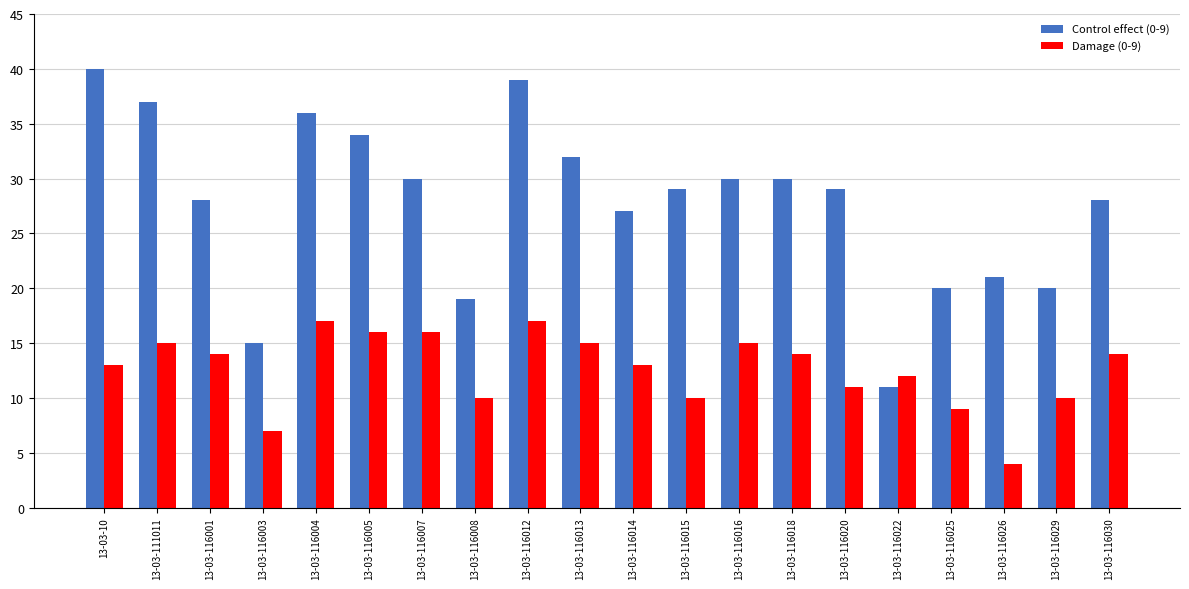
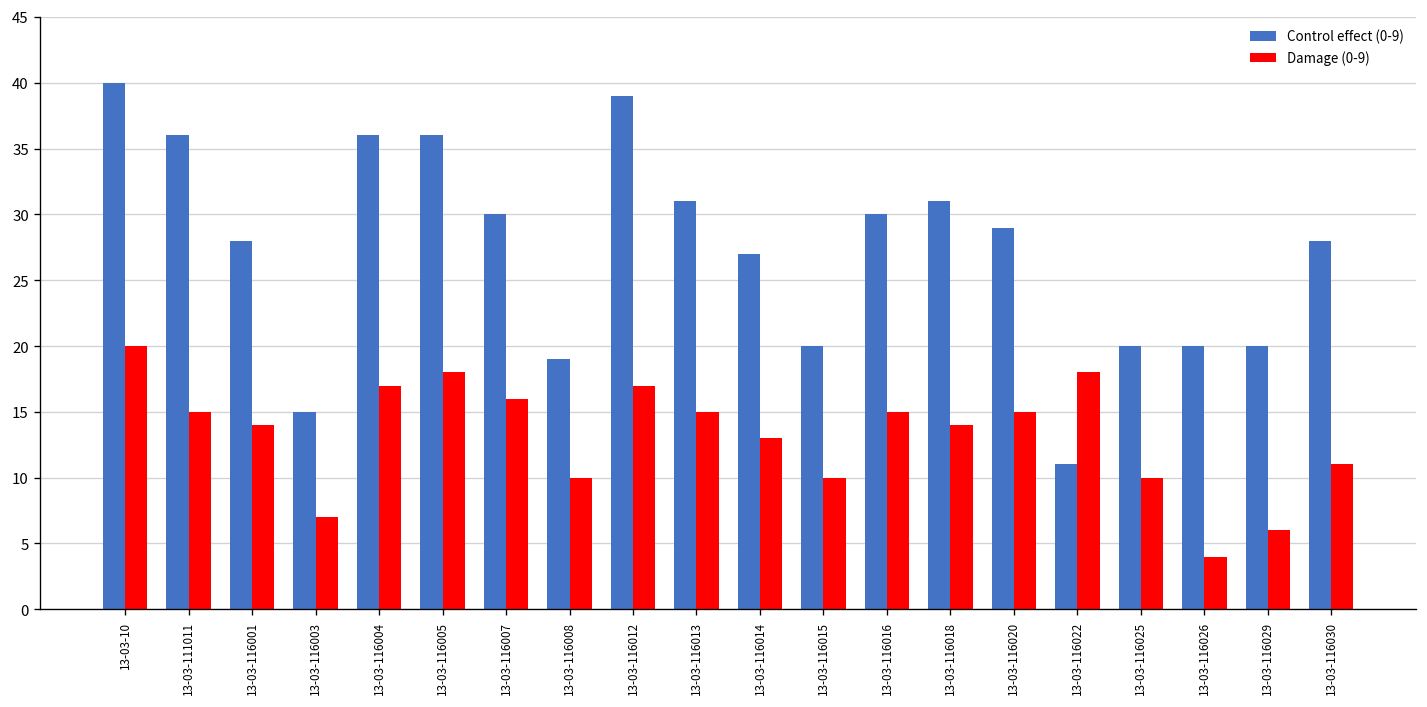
  {
    "Control effect (0-9)": {
      "13-03-10": 40,
-     "13-03-111011": 37,
+     "13-03-111011": 36,
      "13-03-116001": 28,
      "13-03-116003": 15,
      "13-03-116004": 36,
-     "13-03-116005": 34,
+     "13-03-116005": 36,
      "13-03-116007": 30,
      "13-03-116008": 19,
      "13-03-116012": 39,
-     "13-03-116013": 32,
+     "13-03-116013": 31,
      "13-03-116014": 27,
-     "13-03-116015": 29,
+     "13-03-116015": 20,
      "13-03-116016": 30,
-     "13-03-116018": 30,
+     "13-03-116018": 31,
      "13-03-116020": 29,
      "13-03-116022": 11,
      "13-03-116025": 20,
-     "13-03-116026": 21,
+     "13-03-116026": 20,
      "13-03-116029": 20,
      "13-03-116030": 28
    },
    "Damage (0-9)": {
-     "13-03-10": 13,
+     "13-03-10": 20,
      "13-03-111011": 15,
      "13-03-116001": 14,
      "13-03-116003": 7,
      "13-03-116004": 17,
-     "13-03-116005": 16,
+     "13-03-116005": 18,
      "13-03-116007": 16,
      "13-03-116008": 10,
      "13-03-116012": 17,
      "13-03-116013": 15,
      "13-03-116014": 13,
      "13-03-116015": 10,
      "13-03-116016": 15,
      "13-03-116018": 14,
-     "13-03-116020": 11,
-     "13-03-116022": 12,
-     "13-03-116025": 9,
+     "13-03-116020": 15,
+     "13-03-116022": 18,
+     "13-03-116025": 10,
      "13-03-116026": 4,
-     "13-03-116029": 10,
-     "13-03-116030": 14
+     "13-03-116029": 6,
+     "13-03-116030": 11
    }
  }
